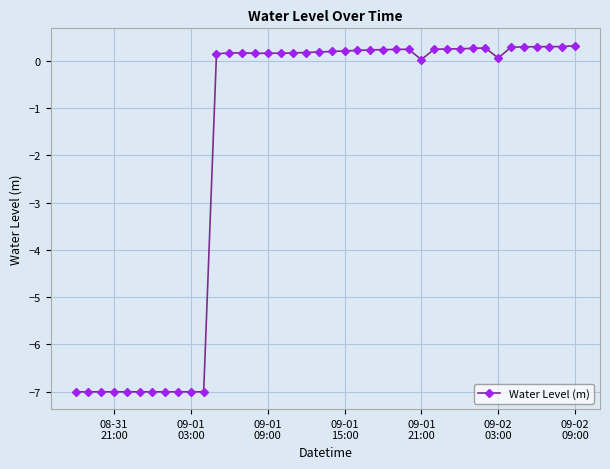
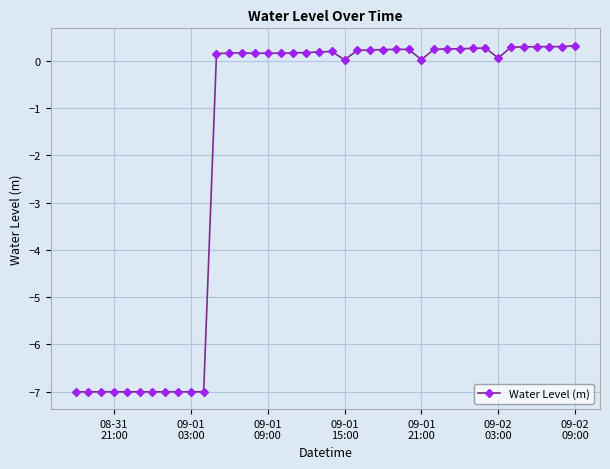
  {
    "08-31 21:00": -7.0,
    "09-01 03:00": -7.0,
    "09-01 09:00": 0.2,
-   "09-01 15:00": 0.2,
+   "09-01 15:00": 0.0,
    "09-01 21:00": 0.0,
    "09-02 03:00": 0.1,
    "09-02 09:00": 0.3
  }
